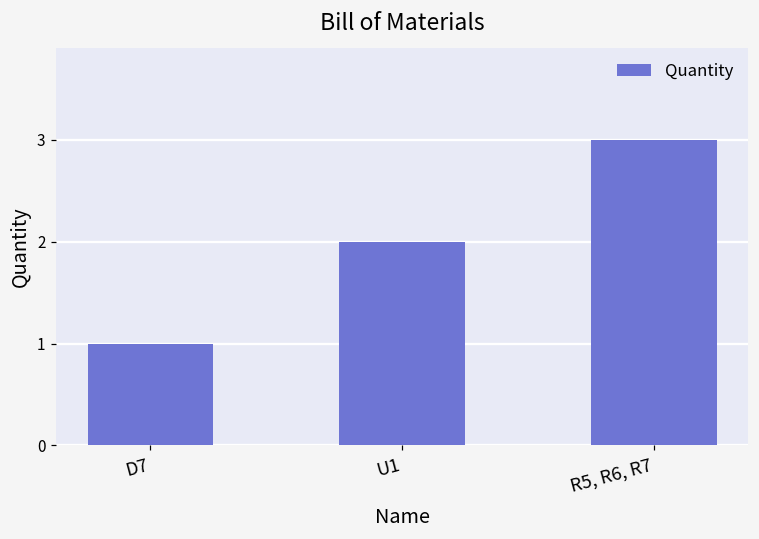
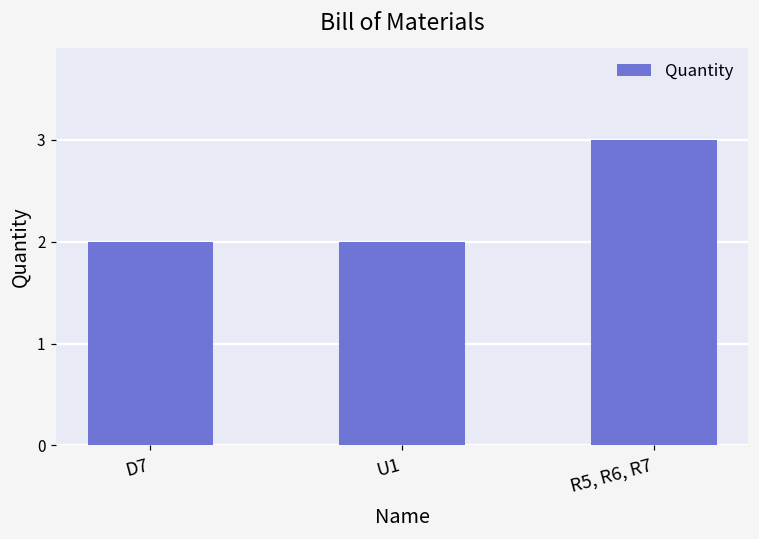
  {
-   "D7": 1,
+   "D7": 2,
    "U1": 2,
    "R5, R6, R7": 3
  }
